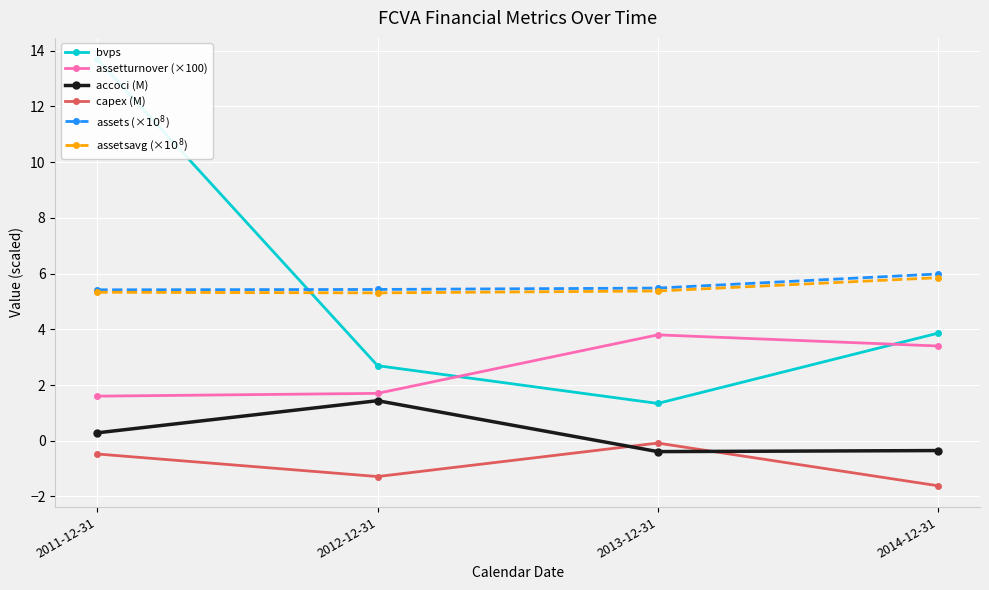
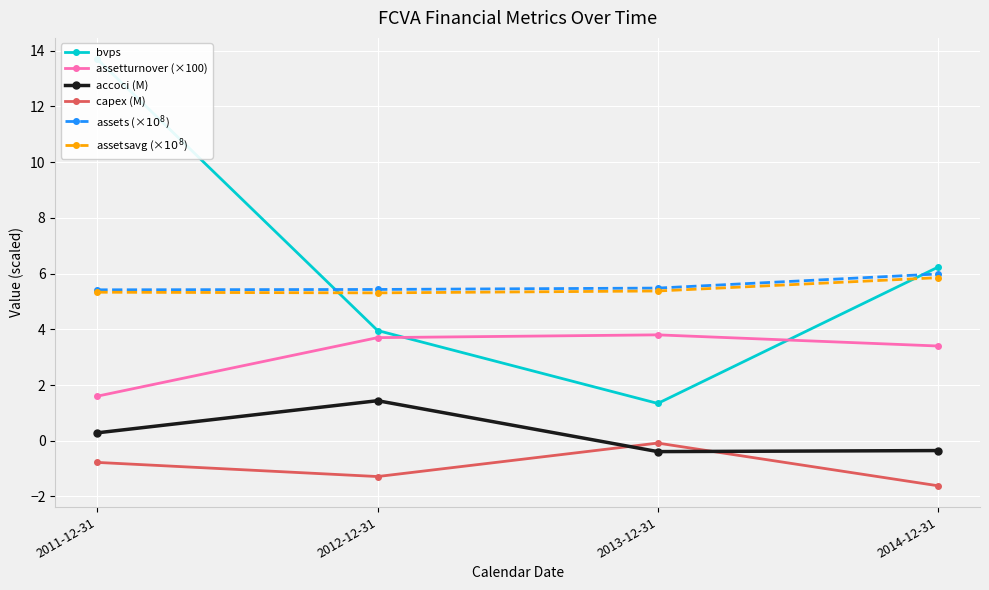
  {
    "bvps": {
-     "2012-12-31": 2.7,
+     "2012-12-31": 4.0,
      "2013-12-31": 1.3,
-     "2014-12-31": 3.9
+     "2014-12-31": 6.2
    },
    "assetturnover (×100)": {
      "2011-12-31": 1.6,
-     "2012-12-31": 1.7,
+     "2012-12-31": 3.7,
      "2013-12-31": 3.8,
      "2014-12-31": 3.4
    },
    "accoci (M)": {
      "2011-12-31": 0.3,
      "2012-12-31": 1.4,
      "2013-12-31": -0.4,
      "2014-12-31": -0.4
    },
    "capex (M)": {
-     "2011-12-31": -0.5,
+     "2011-12-31": -0.8,
      "2012-12-31": -1.3,
      "2013-12-31": -0.1,
      "2014-12-31": -1.6
    }
  }
